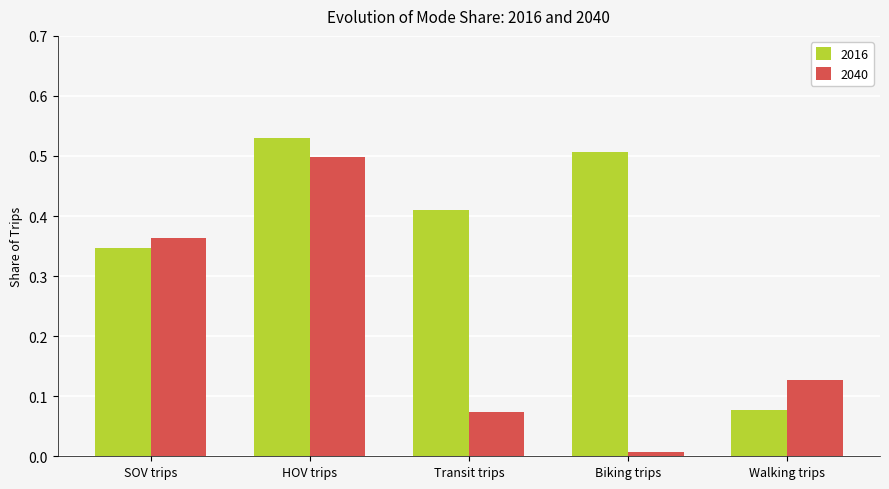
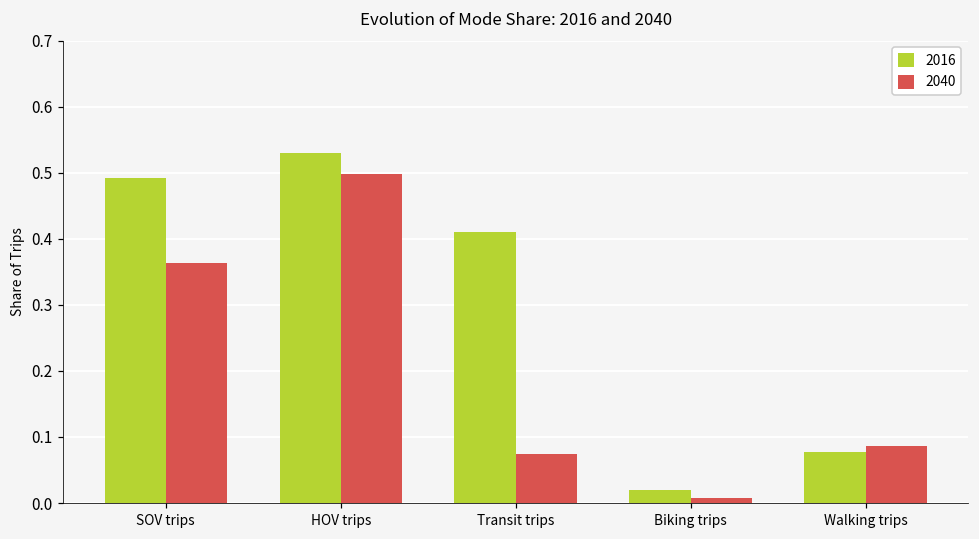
  {
    "2016": {
-     "SOV trips": 0.35,
+     "SOV trips": 0.49,
      "HOV trips": 0.53,
      "Transit trips": 0.41,
-     "Biking trips": 0.51,
+     "Biking trips": 0.02,
      "Walking trips": 0.08
    },
    "2040": {
      "SOV trips": 0.36,
      "HOV trips": 0.50,
      "Transit trips": 0.07,
      "Biking trips": 0.01,
-     "Walking trips": 0.13
+     "Walking trips": 0.09
    }
  }
